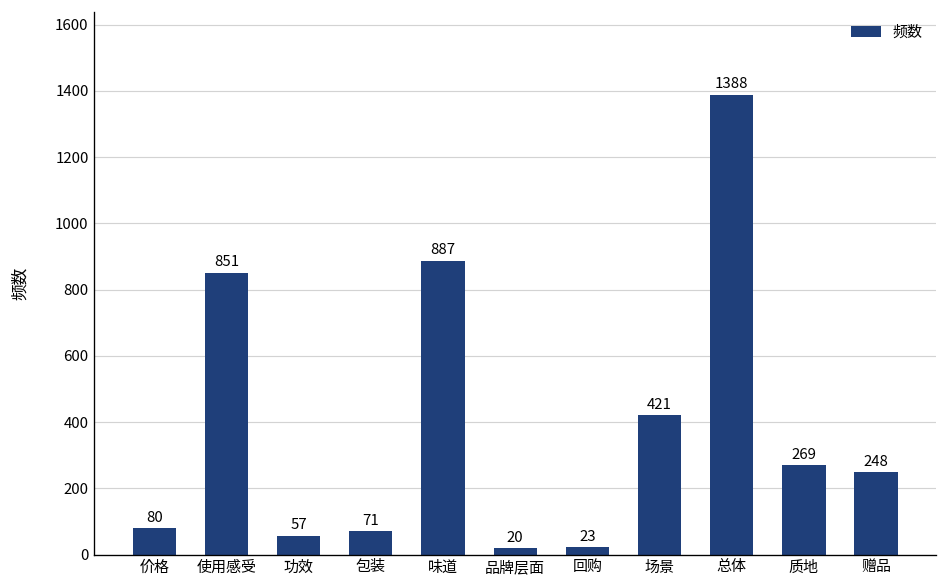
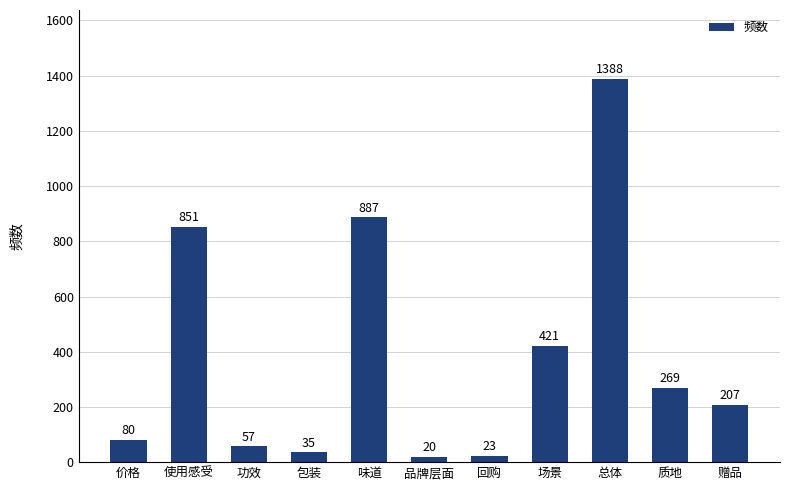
  {
    "价格": 80,
    "使用感受": 851,
    "功效": 57,
-   "包装": 71,
+   "包装": 35,
    "味道": 887,
    "品牌层面": 20,
    "回购": 23,
    "场景": 421,
    "总体": 1388,
    "质地": 269,
-   "赠品": 248
+   "赠品": 207
  }
